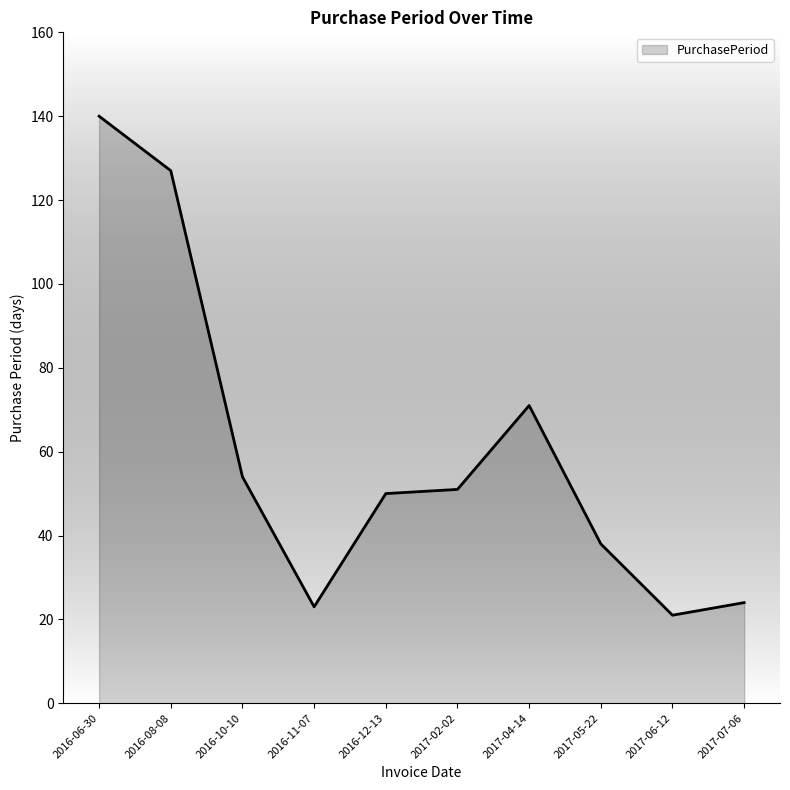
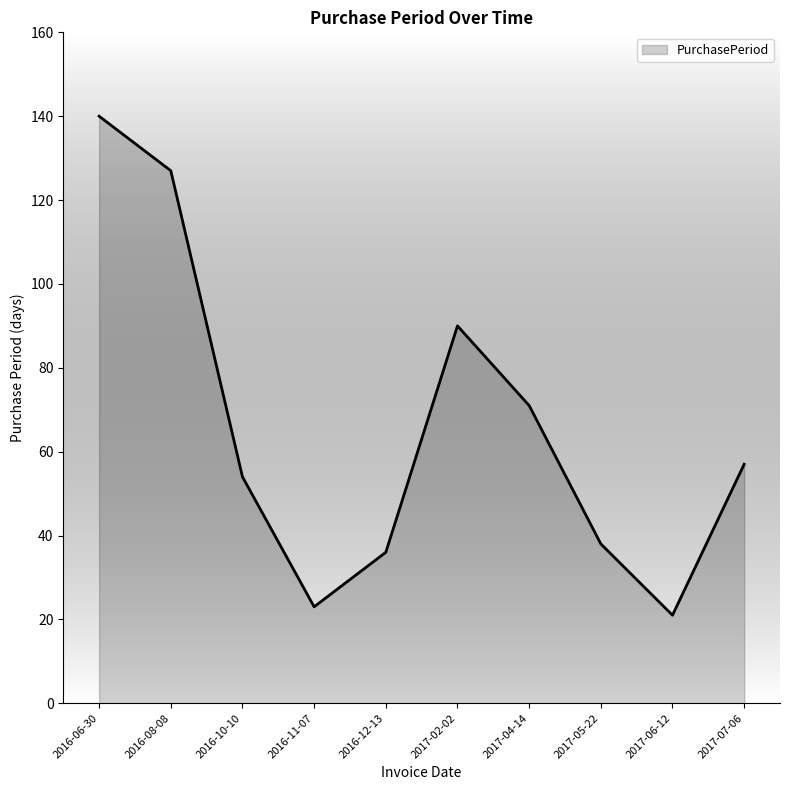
  {
    "2016-06-30": 140,
    "2016-08-08": 127,
    "2016-10-10": 54,
    "2016-11-07": 23,
-   "2016-12-13": 50,
-   "2017-02-02": 51,
+   "2016-12-13": 36,
+   "2017-02-02": 90,
    "2017-04-14": 71,
    "2017-05-22": 38,
    "2017-06-12": 21,
-   "2017-07-06": 24
+   "2017-07-06": 57
  }
